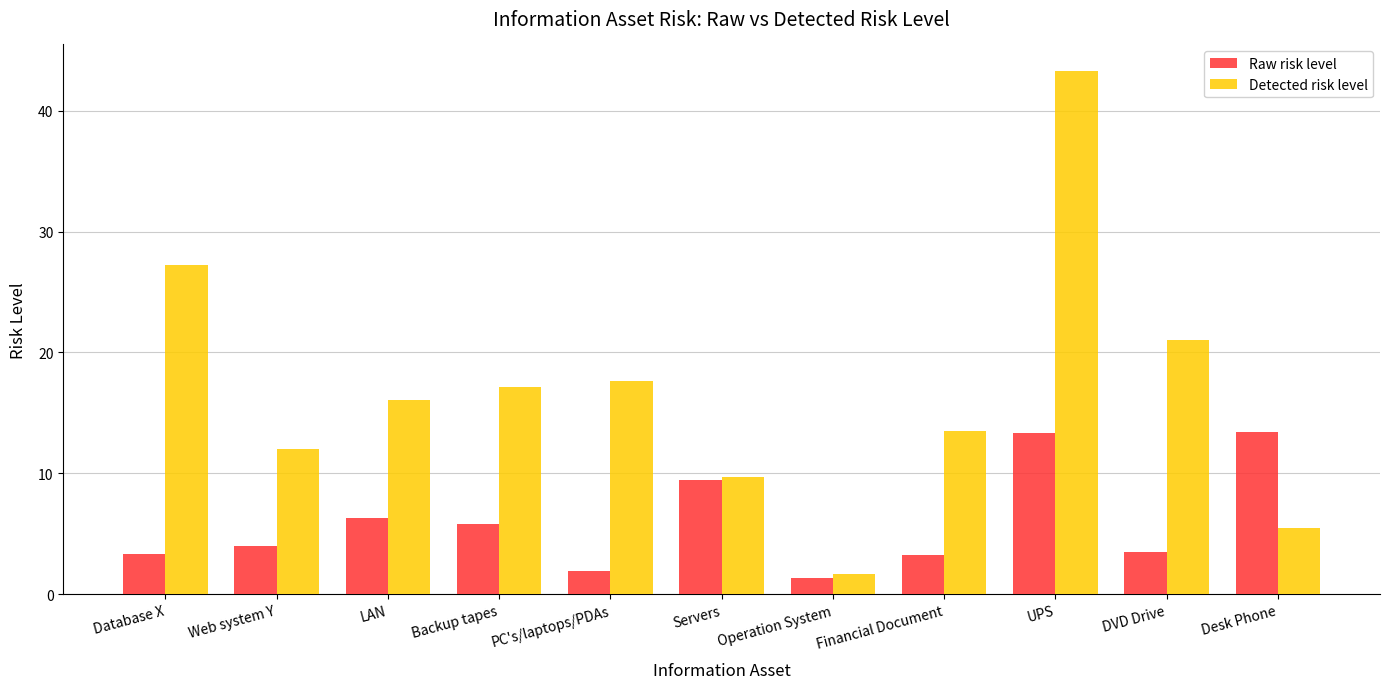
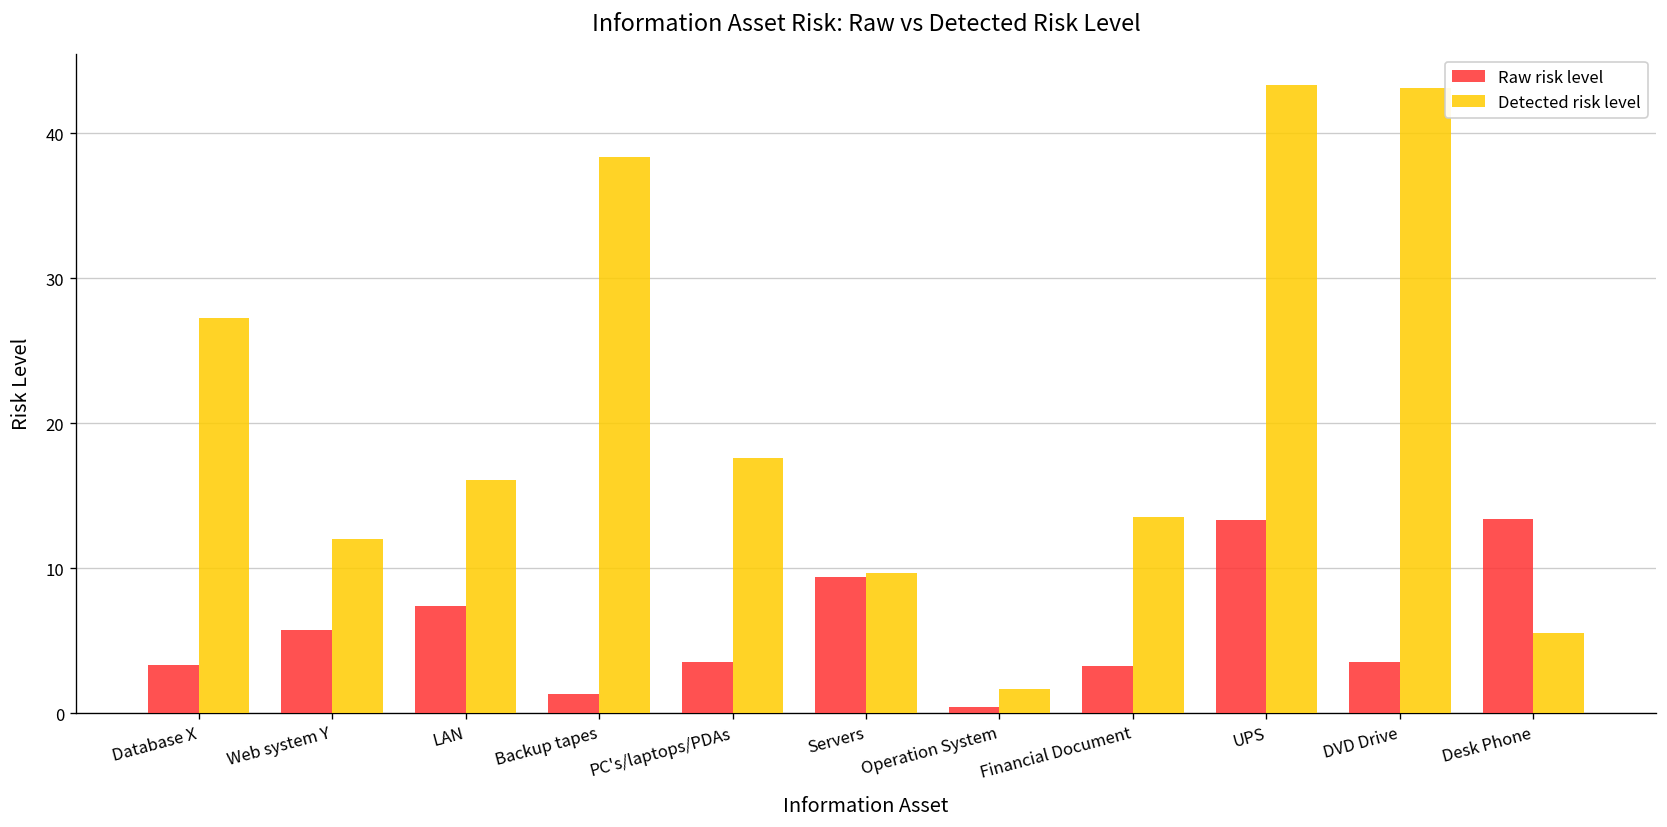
  {
    "Raw risk level": {
      "Database X": 3.3,
-     "Web system Y": 4.0,
-     "LAN": 6.3,
-     "Backup tapes": 5.8,
-     "PC's/laptops/PDAs": 1.9,
+     "Web system Y": 5.7,
+     "LAN": 7.4,
+     "Backup tapes": 1.3,
+     "PC's/laptops/PDAs": 3.5,
      "Servers": 9.4,
-     "Operation System": 1.3,
+     "Operation System": 0.4,
      "Financial Document": 3.3,
      "UPS": 13.3,
      "DVD Drive": 3.5,
      "Desk Phone": 13.4
    },
    "Detected risk level": {
      "Database X": 27.2,
      "Web system Y": 12.0,
      "LAN": 16.1,
-     "Backup tapes": 17.2,
+     "Backup tapes": 38.4,
      "PC's/laptops/PDAs": 17.6,
      "Servers": 9.7,
      "Operation System": 1.7,
      "Financial Document": 13.5,
      "UPS": 43.3,
-     "DVD Drive": 21.0,
+     "DVD Drive": 43.1,
      "Desk Phone": 5.5
    }
  }
